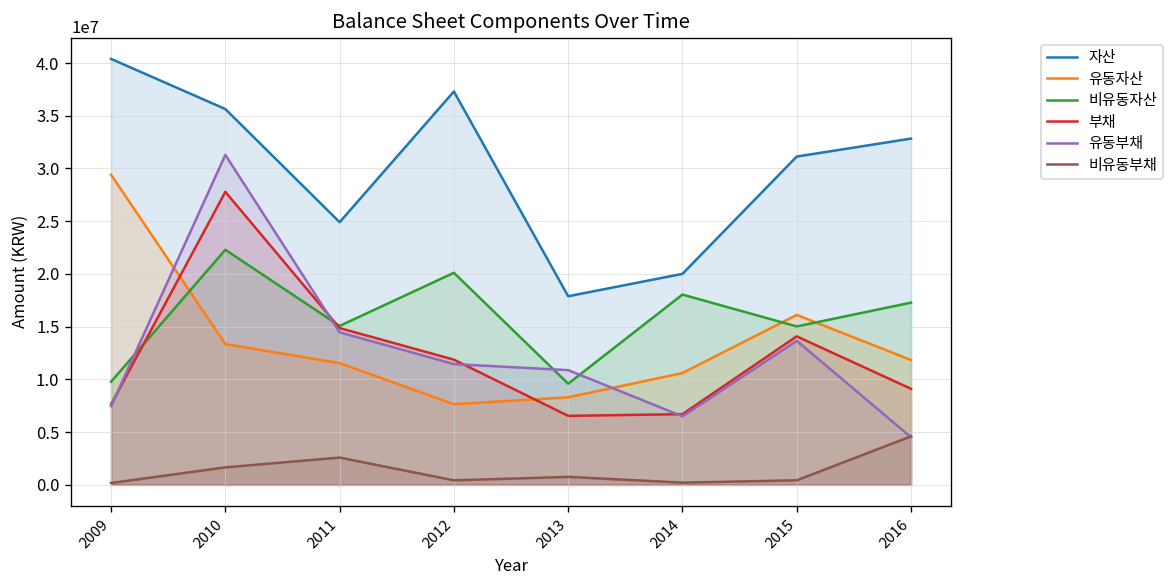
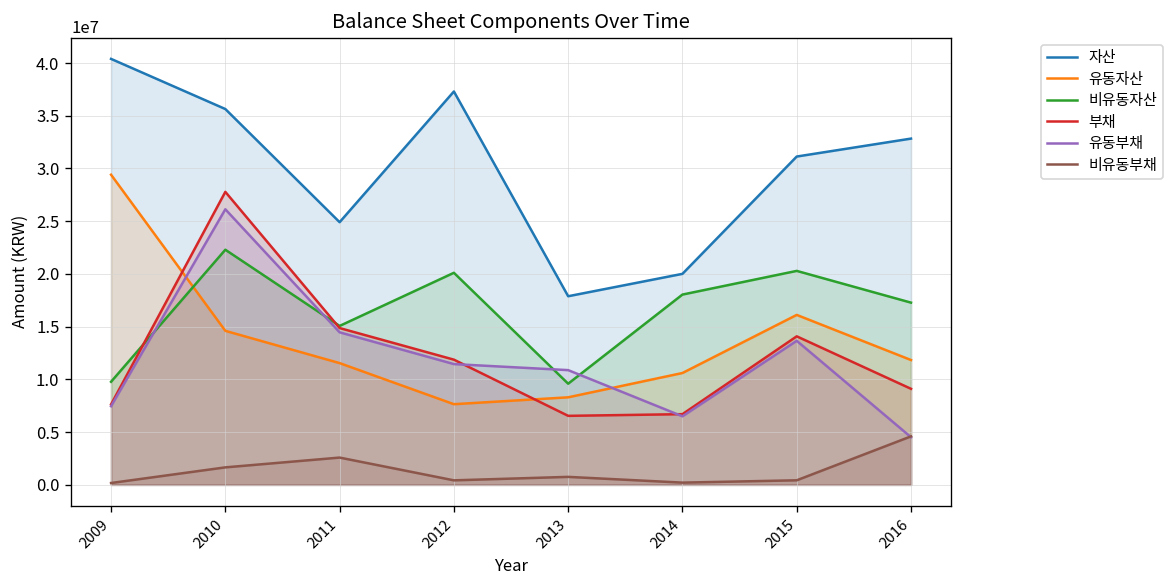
  {
    "자산": {
      "2009": 40000000,
      "2010": 36000000,
      "2011": 25000000,
      "2012": 37000000,
      "2013": 18000000,
      "2014": 20000000,
      "2015": 31000000,
      "2016": 33000000
    },
    "유동자산": {
      "2009": 29000000,
-     "2010": 13000000,
+     "2010": 15000000,
      "2011": 12000000,
      "2012": 8000000,
      "2013": 8000000,
      "2014": 11000000,
      "2015": 16000000,
      "2016": 12000000
    },
    "비유동자산": {
      "2009": 10000000,
      "2010": 22000000,
      "2012": 20000000,
      "2013": 10000000,
      "2014": 18000000,
-     "2015": 15000000,
+     "2015": 20000000,
      "2016": 17000000
    },
    "부채": {
      "2010": 28000000,
      "2012": 12000000,
      "2013": 7000000,
      "2015": 14000000,
      "2016": 9000000
    },
    "유동부채": {
-     "2010": 31000000,
+     "2010": 26000000,
      "2011": 14000000,
      "2012": 11000000,
      "2013": 11000000,
      "2015": 14000000
    },
    "비유동부채": {
      "2009": 0,
      "2010": 2000000,
      "2011": 3000000,
      "2012": 0,
      "2013": 1000000,
      "2014": 0,
      "2015": 0
    }
  }
